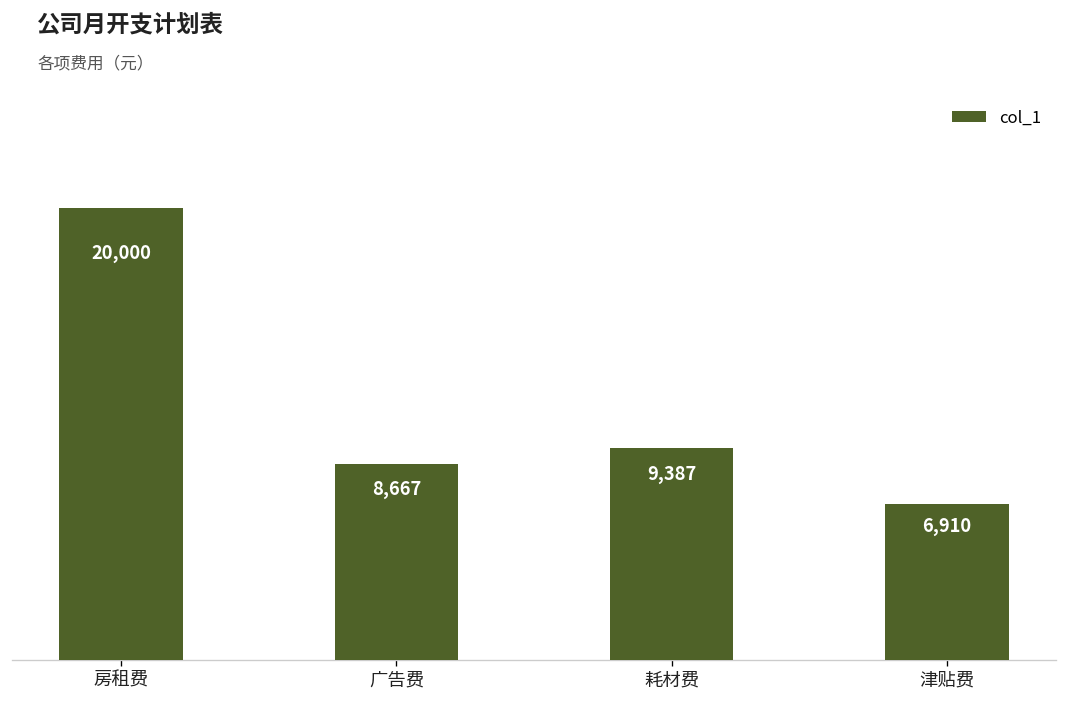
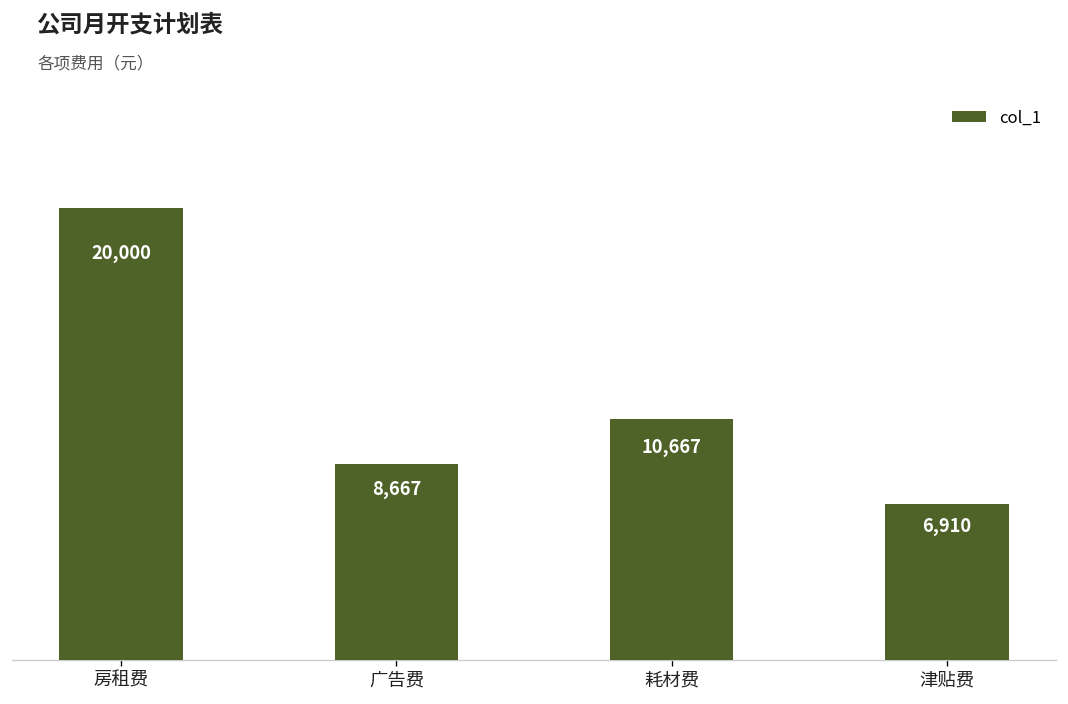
  {
    "房租费": "20,000",
    "广告费": "8,667",
-   "耗材费": "9,387",
+   "耗材费": "10,667",
    "津贴费": "6,910"
  }
